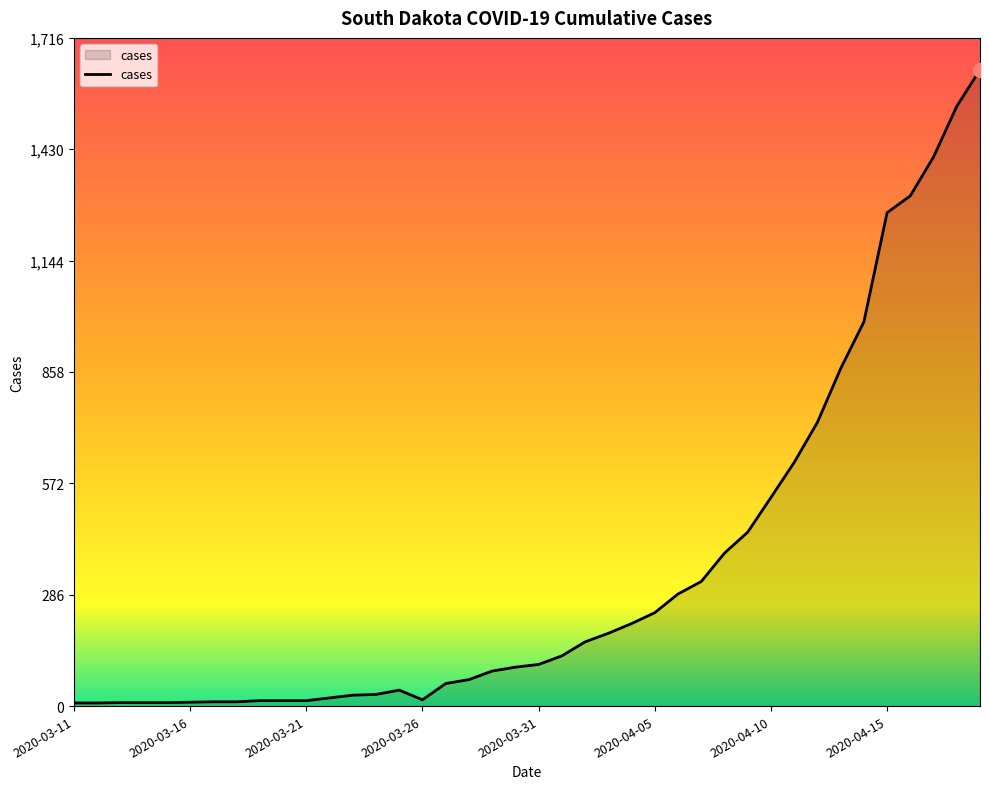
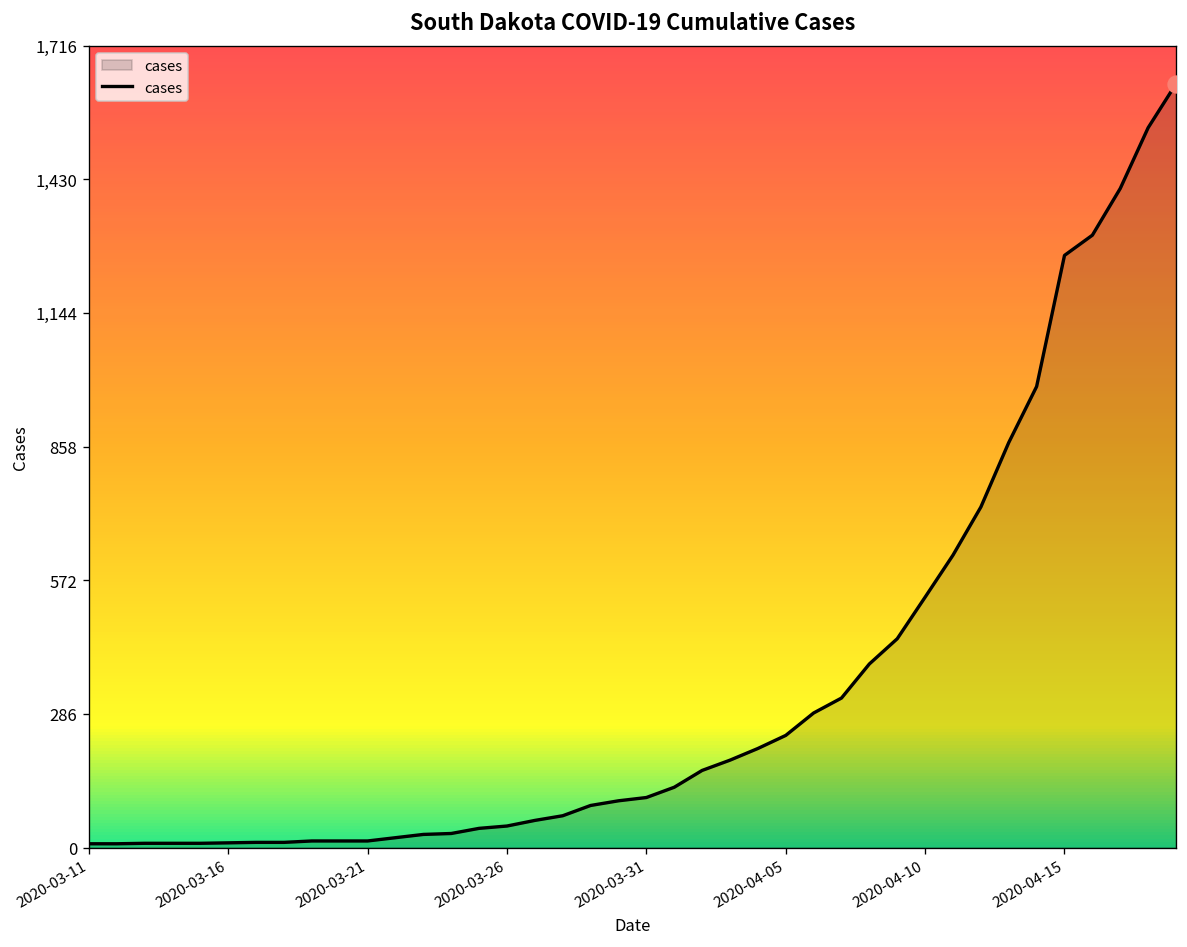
  {
    "cases": {
      "2020-03-11": "10",
      "2020-03-16": "10",
      "2020-03-21": "10",
-     "2020-03-26": "20",
+     "2020-03-26": "50",
      "2020-03-31": "110",
      "2020-04-05": "240",
      "2020-04-10": "540",
      "2020-04-15": "1,270"
    }
  }
